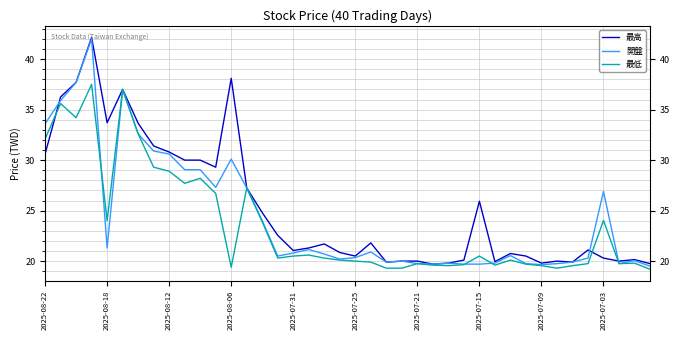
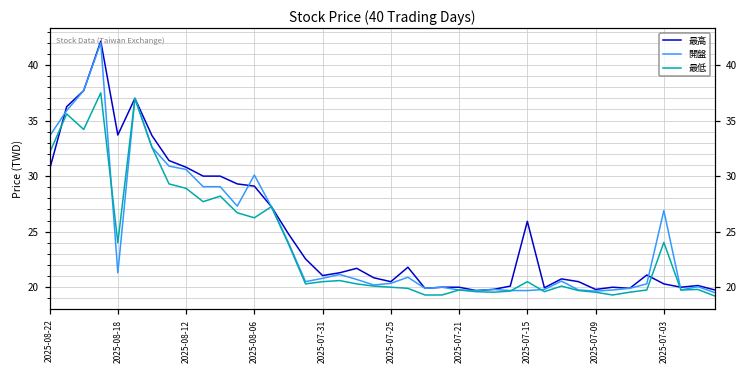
  {
    "最高": {
      "2025-08-22": 30.6,
      "2025-08-18": 33.7,
-     "2025-08-06": 38.1,
+     "2025-08-06": 29.1,
      "2025-07-15": 25.9,
      "2025-07-03": 20.3
    },
    "開盤": {
      "2025-08-22": 33.6,
      "2025-08-18": 21.3,
      "2025-08-06": 30.1,
      "2025-07-15": 19.7,
      "2025-07-03": 26.9
    },
    "最低": {
      "2025-08-22": 32.1,
      "2025-08-18": 24.0,
      "2025-08-12": 28.9,
-     "2025-08-06": 19.4,
+     "2025-08-06": 26.3,
      "2025-07-31": 20.5,
      "2025-07-25": 20.0,
      "2025-07-15": 20.5,
      "2025-07-03": 24.0
    }
  }
